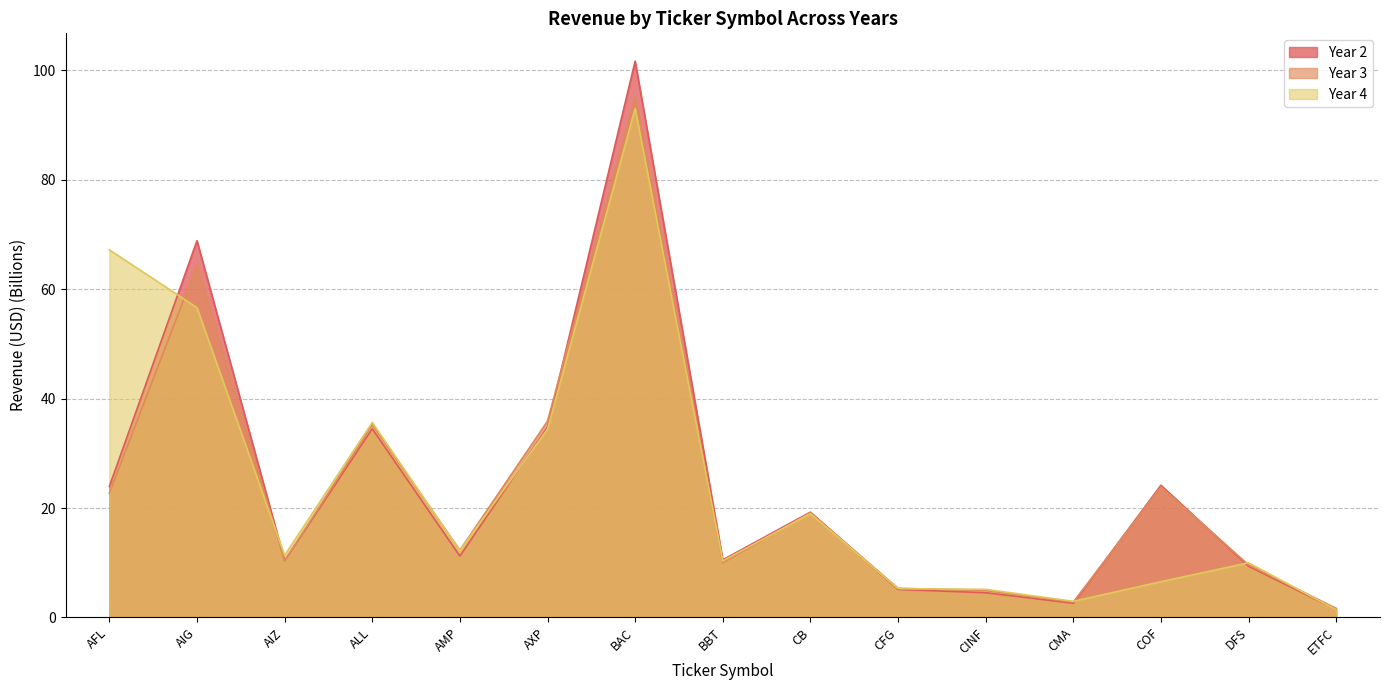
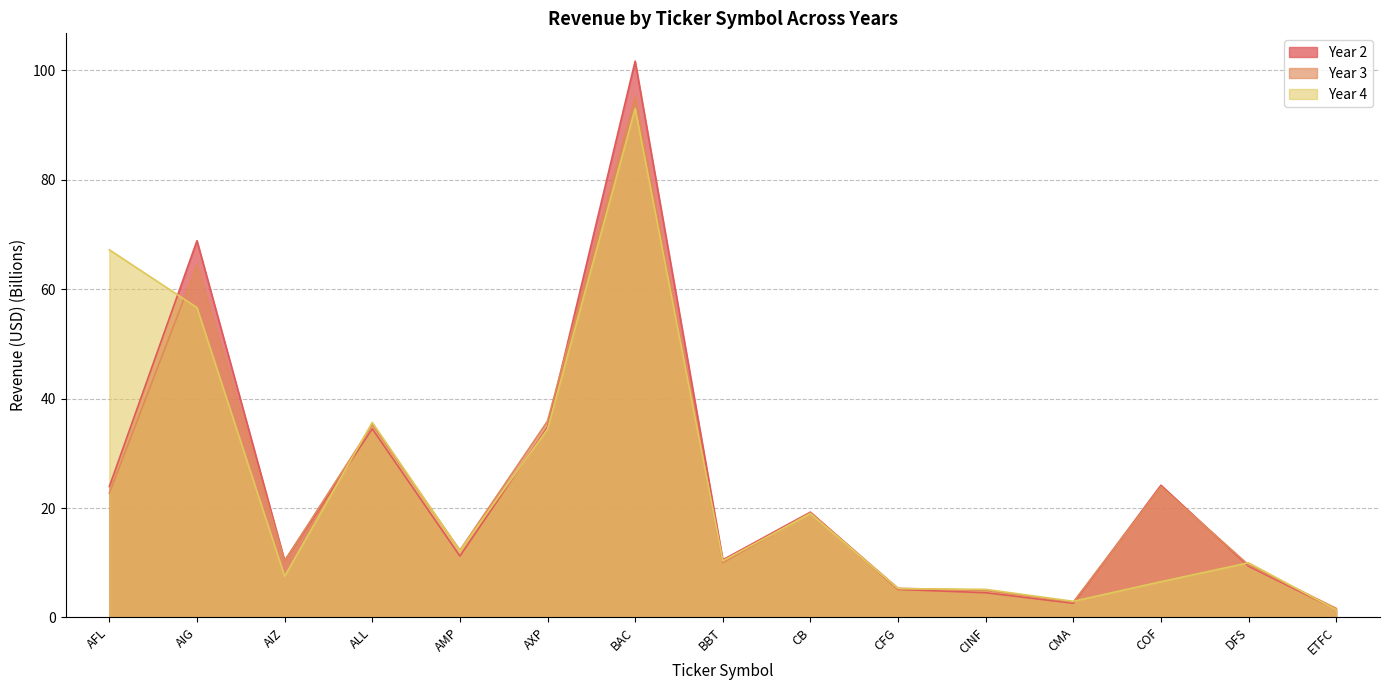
  {
    "Year 4": {
      "AFL": 67,
      "AIG": 57,
-     "AIZ": 11,
+     "AIZ": 8,
      "BAC": 93,
      "COF": 7
    }
  }
